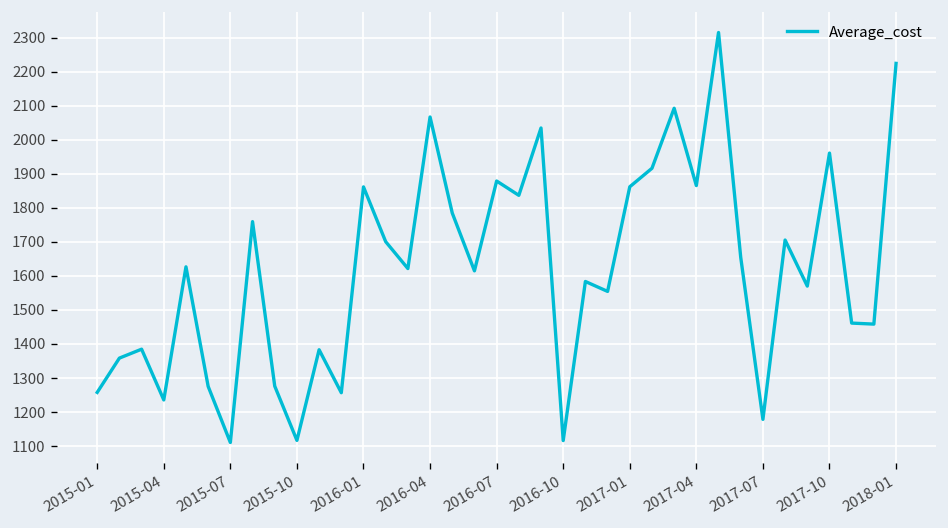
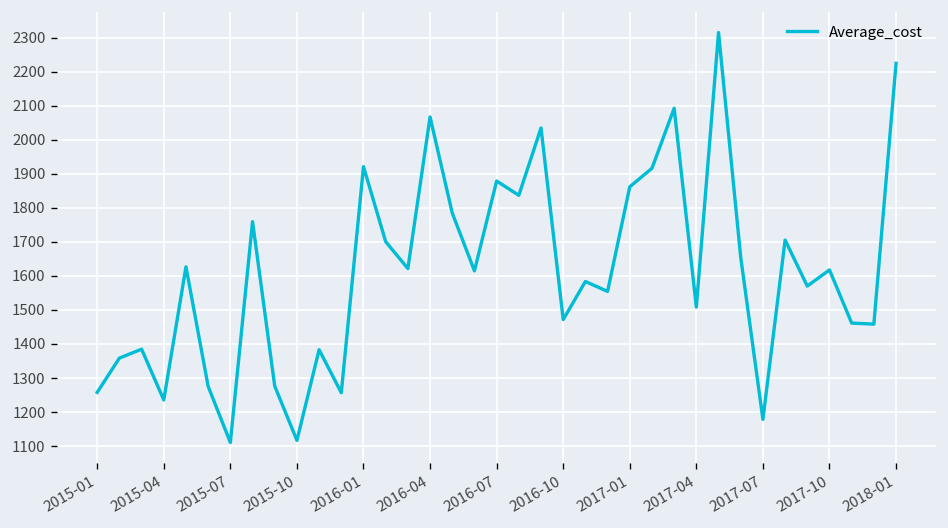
  {
    "2015-01": 1260,
    "2015-04": 1240,
    "2015-07": 1110,
    "2015-10": 1120,
-   "2016-01": 1860,
+   "2016-01": 1920,
    "2016-04": 2070,
    "2016-07": 1880,
-   "2016-10": 1120,
+   "2016-10": 1470,
    "2017-01": 1860,
-   "2017-04": 1870,
+   "2017-04": 1510,
    "2017-07": 1180,
-   "2017-10": 1960,
+   "2017-10": 1620,
    "2018-01": 2220
  }
